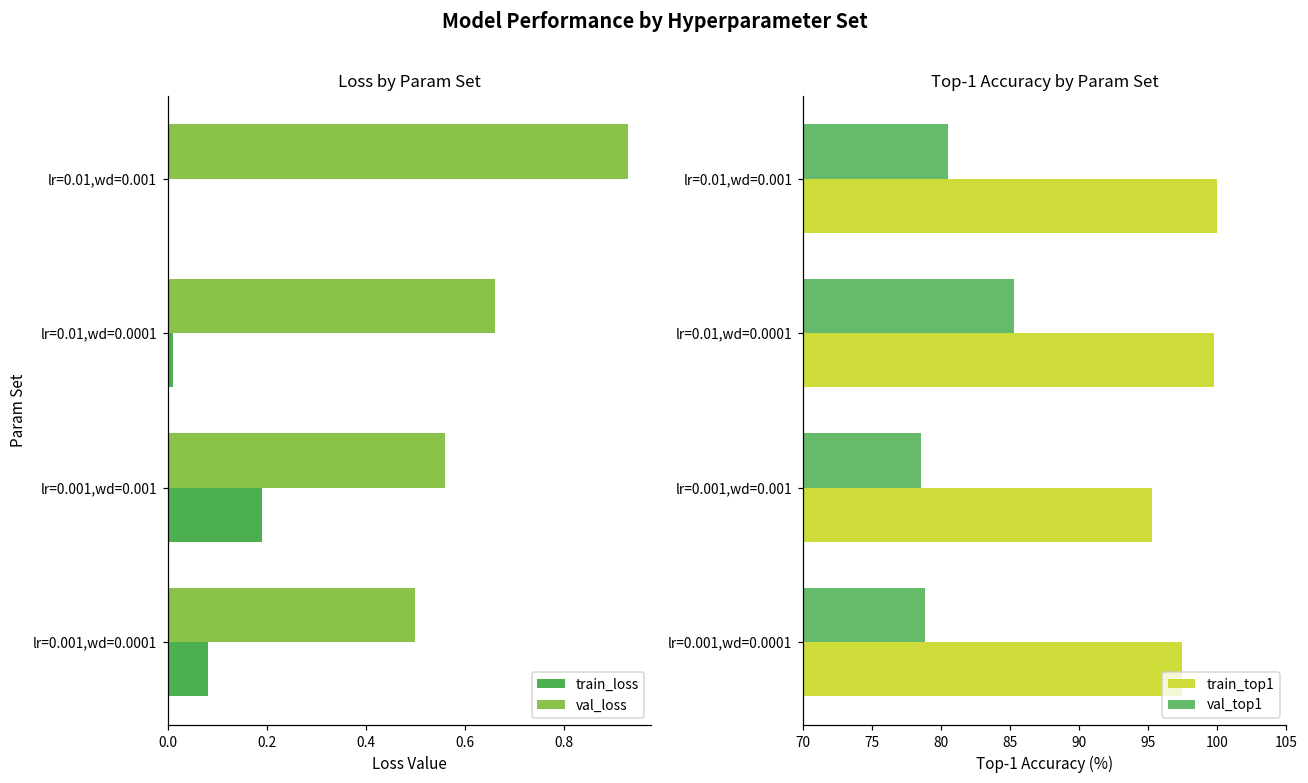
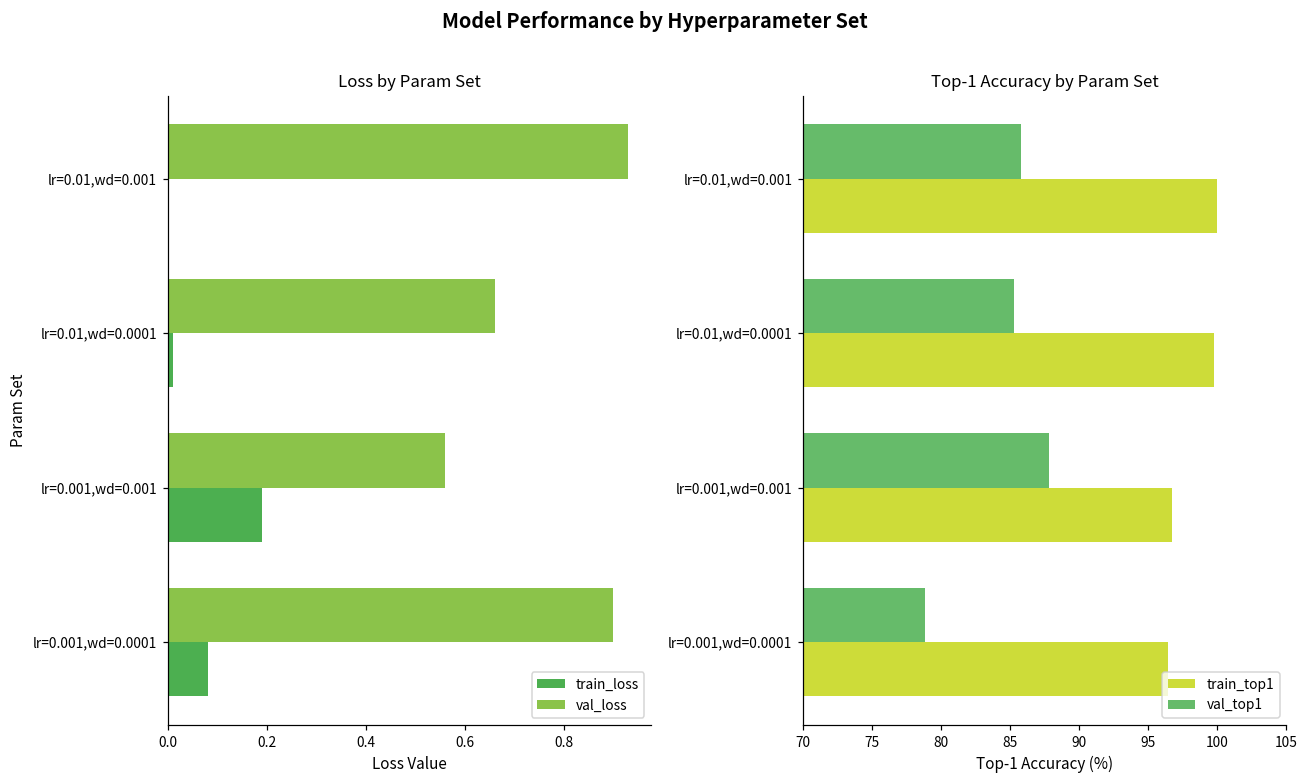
  {
    "Loss by Param Set": {
      "train_loss": {
        "lr=0.01,wd=0.001": 0.0,
        "lr=0.01,wd=0.0001": 0.01,
        "lr=0.001,wd=0.001": 0.19,
        "lr=0.001,wd=0.0001": 0.08
      },
      "val_loss": {
        "lr=0.01,wd=0.001": 0.93,
        "lr=0.01,wd=0.0001": 0.66,
        "lr=0.001,wd=0.001": 0.56,
-       "lr=0.001,wd=0.0001": 0.5
+       "lr=0.001,wd=0.0001": 0.9
      }
    },
    "Top-1 Accuracy by Param Set": {
      "train_top1": {
        "lr=0.01,wd=0.001": 100.0,
        "lr=0.01,wd=0.0001": 99.7,
-       "lr=0.001,wd=0.001": 95.2,
-       "lr=0.001,wd=0.0001": 97.4
+       "lr=0.001,wd=0.001": 96.7,
+       "lr=0.001,wd=0.0001": 96.4
      },
      "val_top1": {
-       "lr=0.01,wd=0.001": 80.5,
+       "lr=0.01,wd=0.001": 85.8,
        "lr=0.01,wd=0.0001": 85.3,
-       "lr=0.001,wd=0.001": 78.5,
+       "lr=0.001,wd=0.001": 87.8,
        "lr=0.001,wd=0.0001": 78.8
      }
    }
  }
